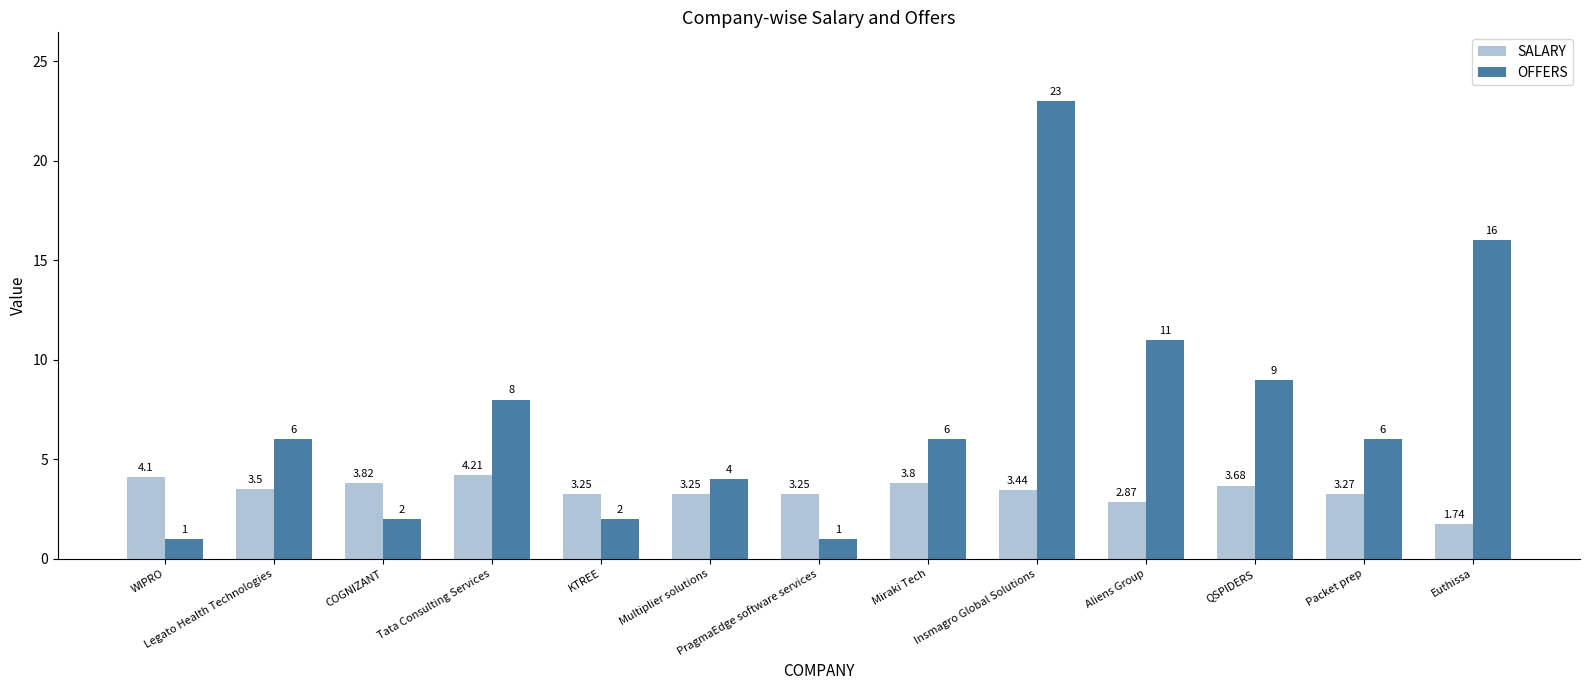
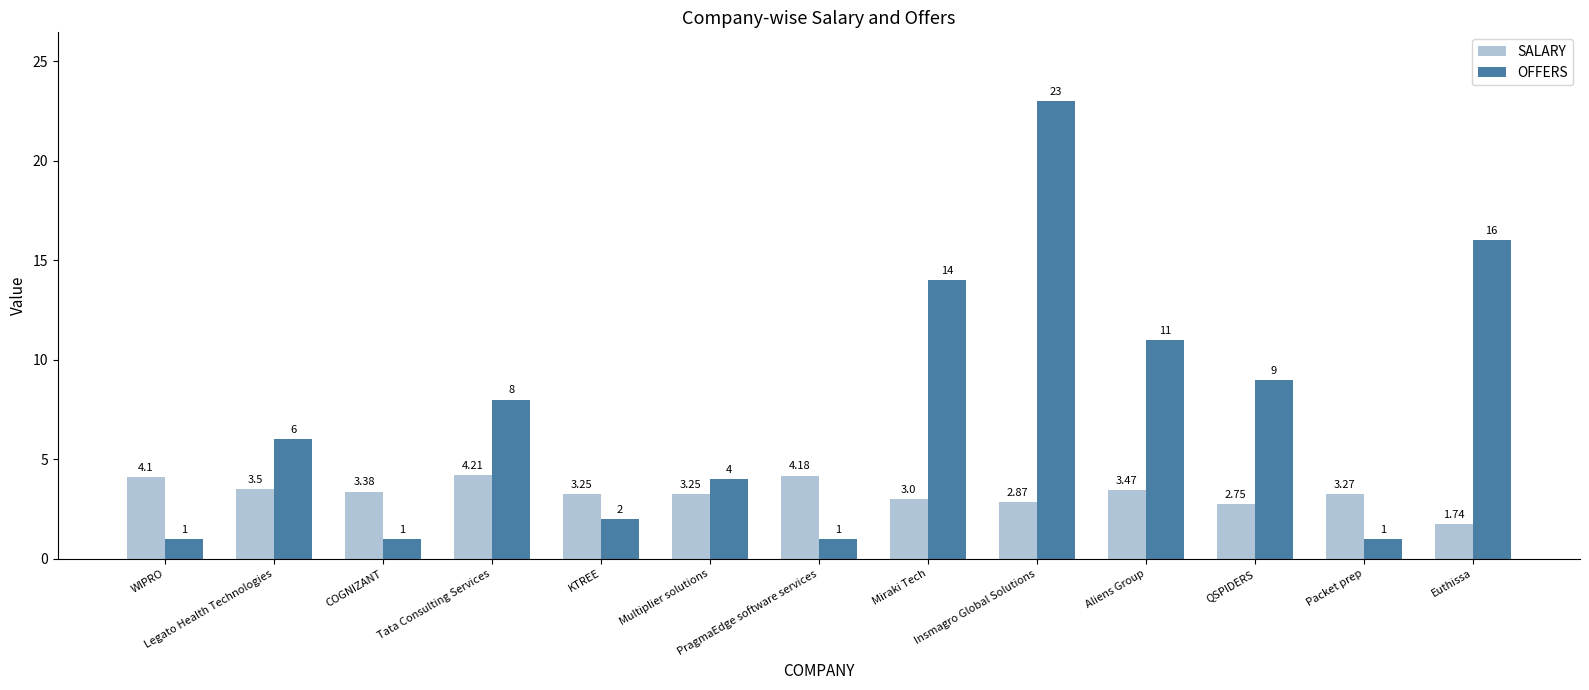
  {
    "SALARY": {
      "WIPRO": 4.1,
      "Legato Health Technologies": 3.5,
-     "COGNIZANT": 3.82,
+     "COGNIZANT": 3.38,
      "Tata Consulting Services": 4.21,
      "KTREE": 3.25,
      "Multiplier solutions": 3.25,
-     "PragmaEdge software services": 3.25,
-     "Miraki Tech": 3.8,
-     "Insmagro Global Solutions": 3.44,
-     "Aliens Group": 2.87,
-     "QSPIDERS": 3.68,
+     "PragmaEdge software services": 4.18,
+     "Miraki Tech": 3.0,
+     "Insmagro Global Solutions": 2.87,
+     "Aliens Group": 3.47,
+     "QSPIDERS": 2.75,
      "Packet prep": 3.27,
      "Euthissa": 1.74
    },
    "OFFERS": {
      "WIPRO": 1,
      "Legato Health Technologies": 6,
-     "COGNIZANT": 2,
+     "COGNIZANT": 1,
      "Tata Consulting Services": 8,
      "KTREE": 2,
      "Multiplier solutions": 4,
      "PragmaEdge software services": 1,
-     "Miraki Tech": 6,
+     "Miraki Tech": 14,
      "Insmagro Global Solutions": 23,
      "Aliens Group": 11,
      "QSPIDERS": 9,
-     "Packet prep": 6,
+     "Packet prep": 1,
      "Euthissa": 16
    }
  }
